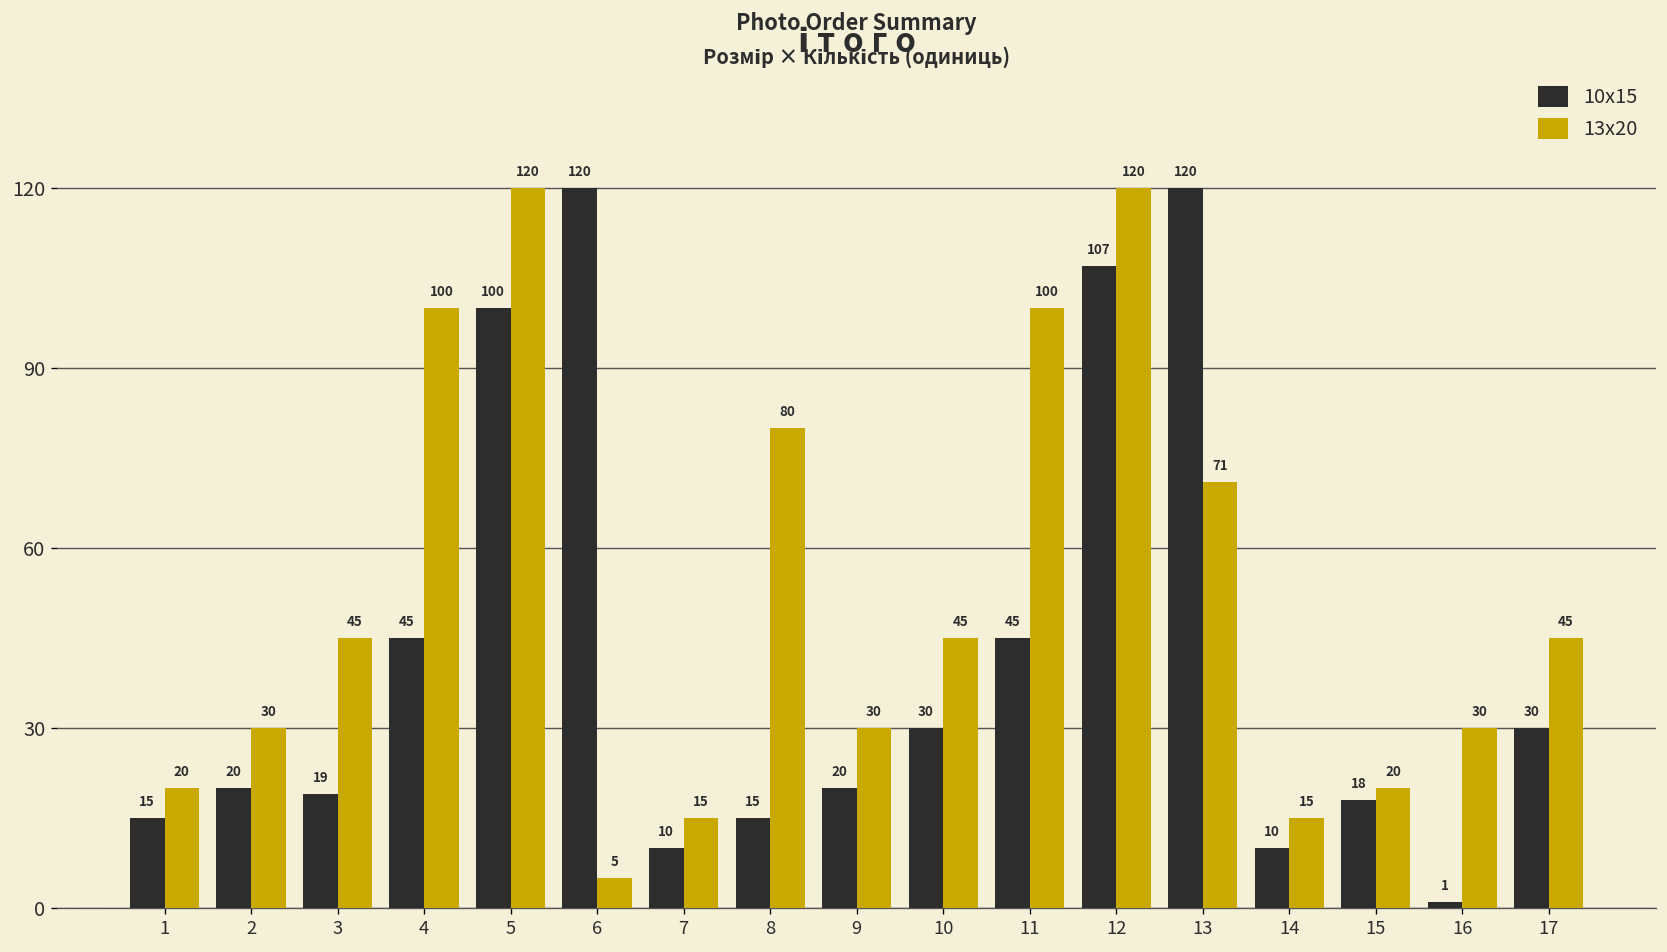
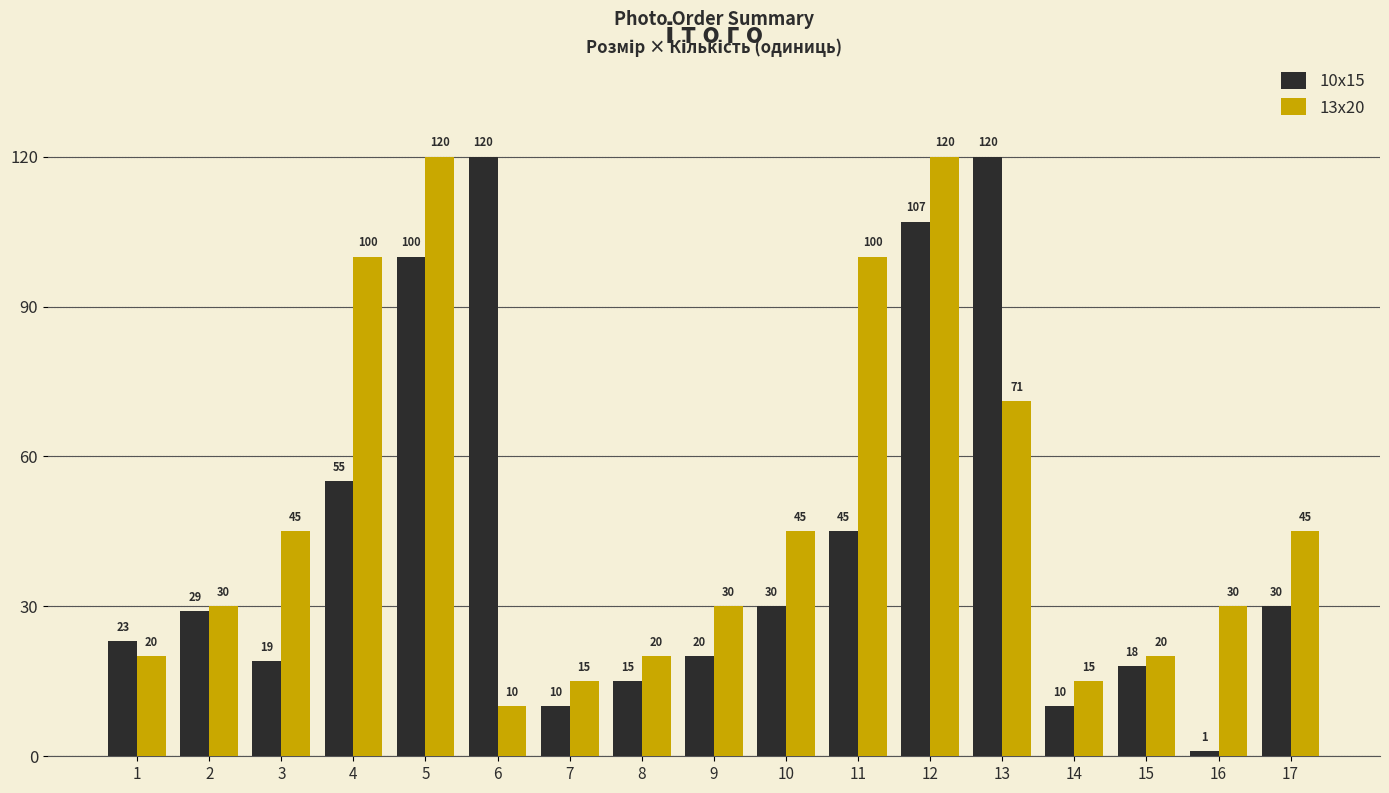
  {
    "10х15": {
-     "1": 15,
-     "2": 20,
+     "1": 23,
+     "2": 29,
      "3": 19,
-     "4": 45,
+     "4": 55,
      "5": 100,
      "6": 120,
      "7": 10,
      "8": 15,
      "9": 20,
      "10": 30,
      "11": 45,
      "12": 107,
      "13": 120,
      "14": 10,
      "15": 18,
      "16": 1,
      "17": 30
    },
    "13х20": {
      "1": 20,
      "2": 30,
      "3": 45,
      "4": 100,
      "5": 120,
-     "6": 5,
+     "6": 10,
      "7": 15,
-     "8": 80,
+     "8": 20,
      "9": 30,
      "10": 45,
      "11": 100,
      "12": 120,
      "13": 71,
      "14": 15,
      "15": 20,
      "16": 30,
      "17": 45
    }
  }
